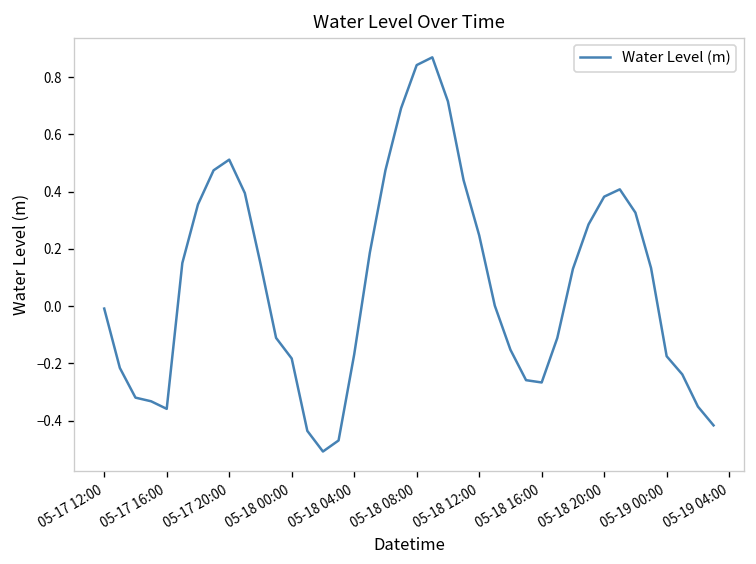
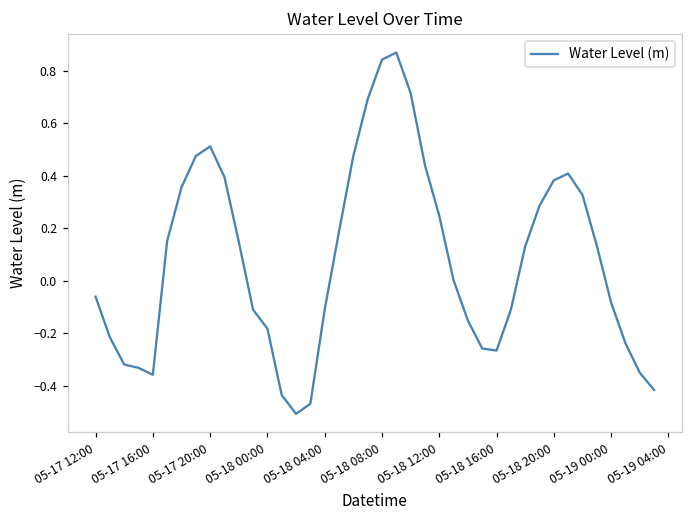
  {
-   "05-17 12:00": -0.01,
+   "05-17 12:00": -0.06,
    "05-17 16:00": -0.36,
    "05-17 20:00": 0.51,
    "05-18 00:00": -0.18,
-   "05-18 04:00": -0.17,
+   "05-18 04:00": -0.11,
    "05-18 08:00": 0.84,
    "05-18 12:00": 0.25,
    "05-18 16:00": -0.27,
    "05-18 20:00": 0.38,
-   "05-19 00:00": -0.17
+   "05-19 00:00": -0.08
  }
